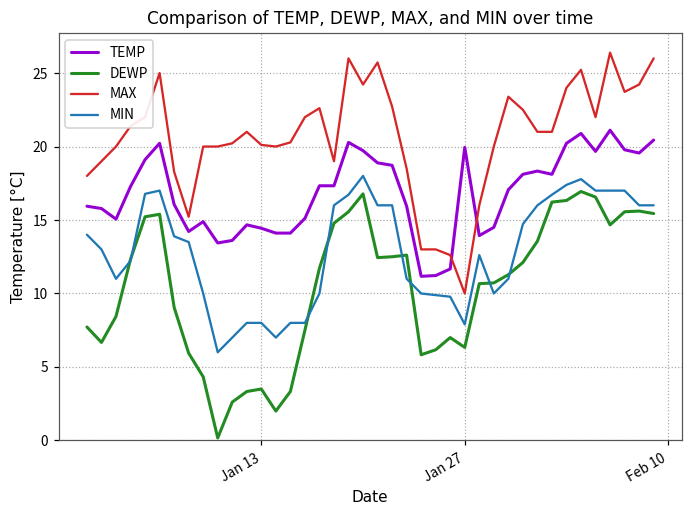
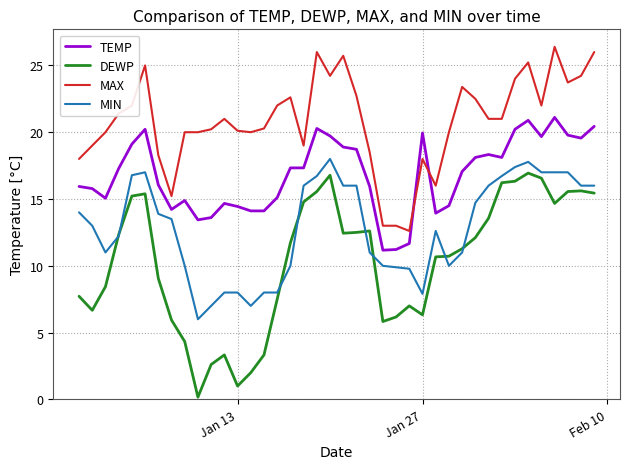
  {
    "TEMP": {
      "Jan 13": 14.4,
      "Jan 27": 19.9
    },
    "DEWP": {
-     "Jan 13": 3.5,
+     "Jan 13": 1.0,
      "Jan 27": 6.3
    },
    "MAX": {
      "Jan 13": 20,
-     "Jan 27": 10
+     "Jan 27": 18
    },
    "MIN": {
      "Jan 13": 8.0,
      "Jan 27": 7.9
    }
  }
